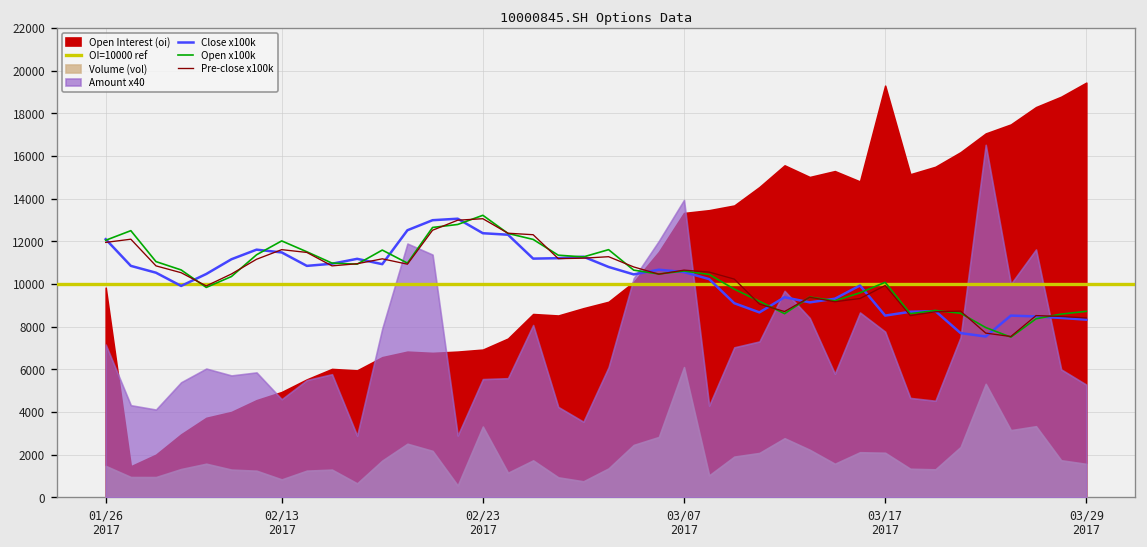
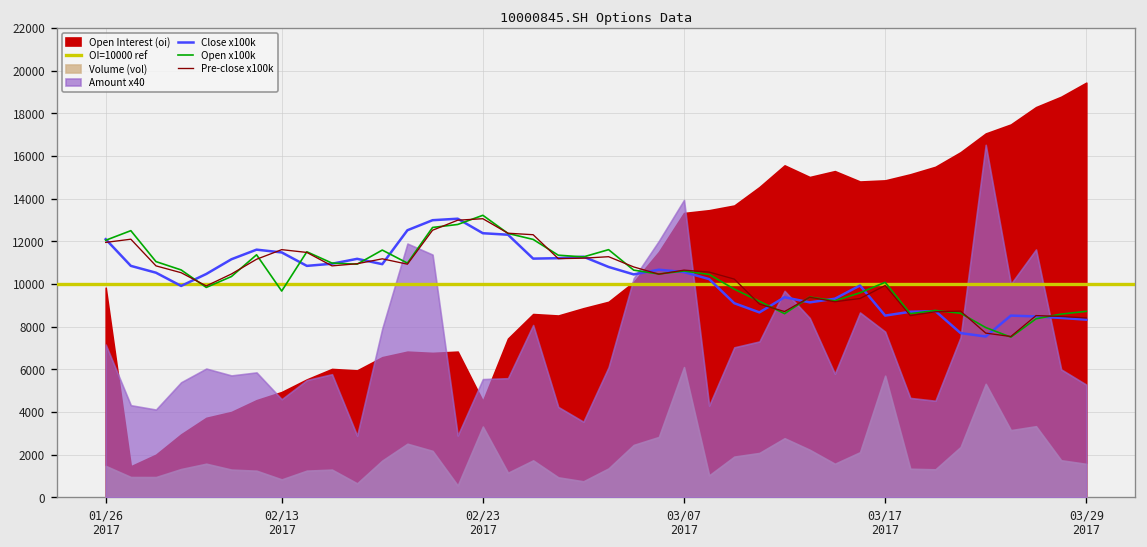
  {
    "Open Interest (oi)": {
      "01/26 2017": 9800,
      "02/13 2017": 4900,
-     "02/23 2017": 6900,
+     "02/23 2017": 4500,
      "03/07 2017": 13300,
-     "03/17 2017": 19300,
+     "03/17 2017": 14900,
      "03/29 2017": 19400
    },
    "Volume (vol)": {
      "01/26 2017": 1500,
      "02/13 2017": 800,
      "02/23 2017": 3300,
      "03/07 2017": 6100,
-     "03/17 2017": 2100,
+     "03/17 2017": 5700,
      "03/29 2017": 1600
    },
    "Close x100k": {
      "02/23 2017": 12400,
      "03/17 2017": 8500
    },
    "Amount x40": {
      "01/26 2017": 7200,
      "02/13 2017": 4600,
      "02/23 2017": 5500,
      "03/07 2017": 13900,
      "03/17 2017": 7800,
      "03/29 2017": 5300
    },
    "Open x100k": {
-     "02/13 2017": 12000,
+     "02/13 2017": 9700,
      "02/23 2017": 13200,
      "03/17 2017": 10100,
      "03/29 2017": 8700
    },
    "Pre-close x100k": {
      "02/23 2017": 13100,
      "03/17 2017": 9900
    }
  }
